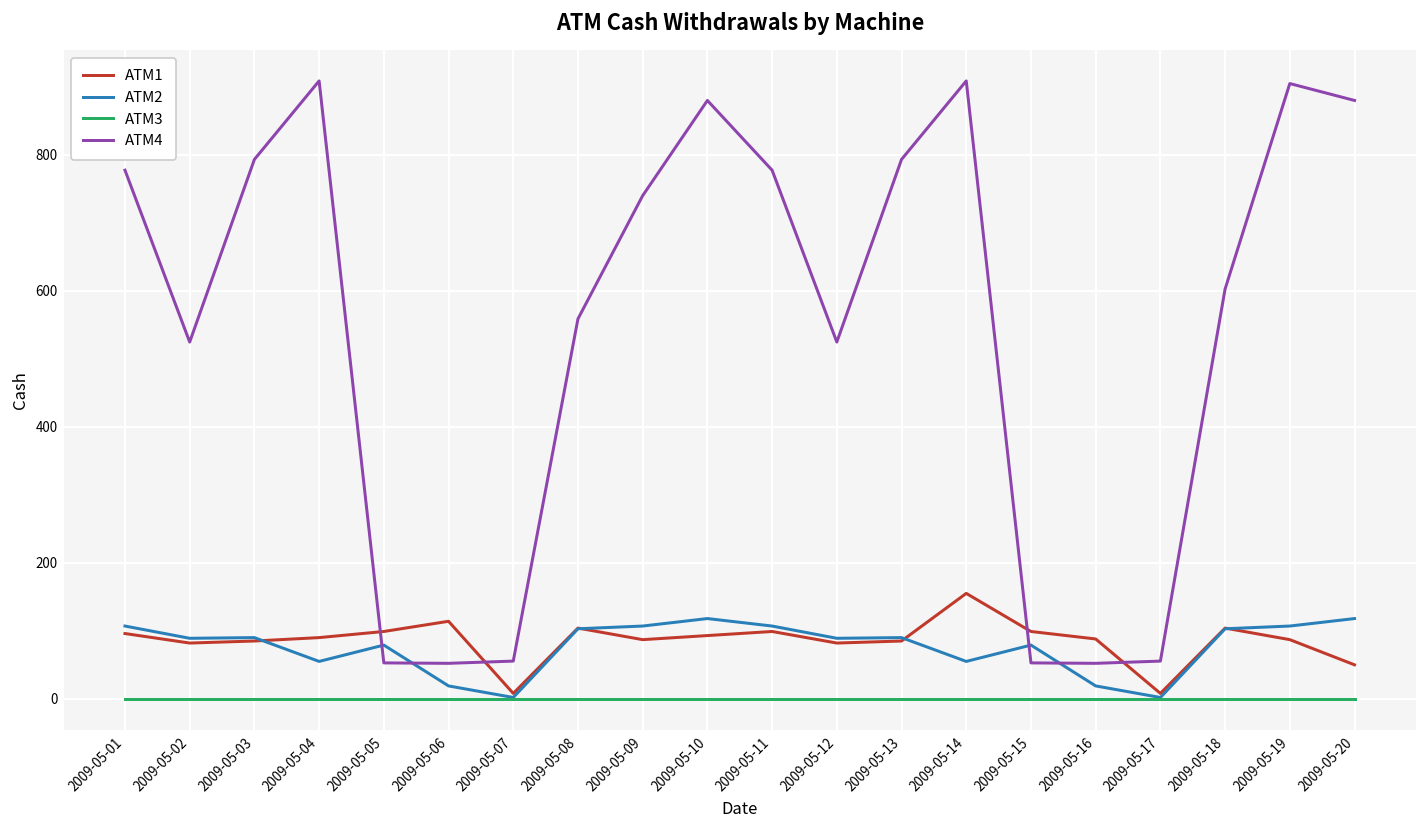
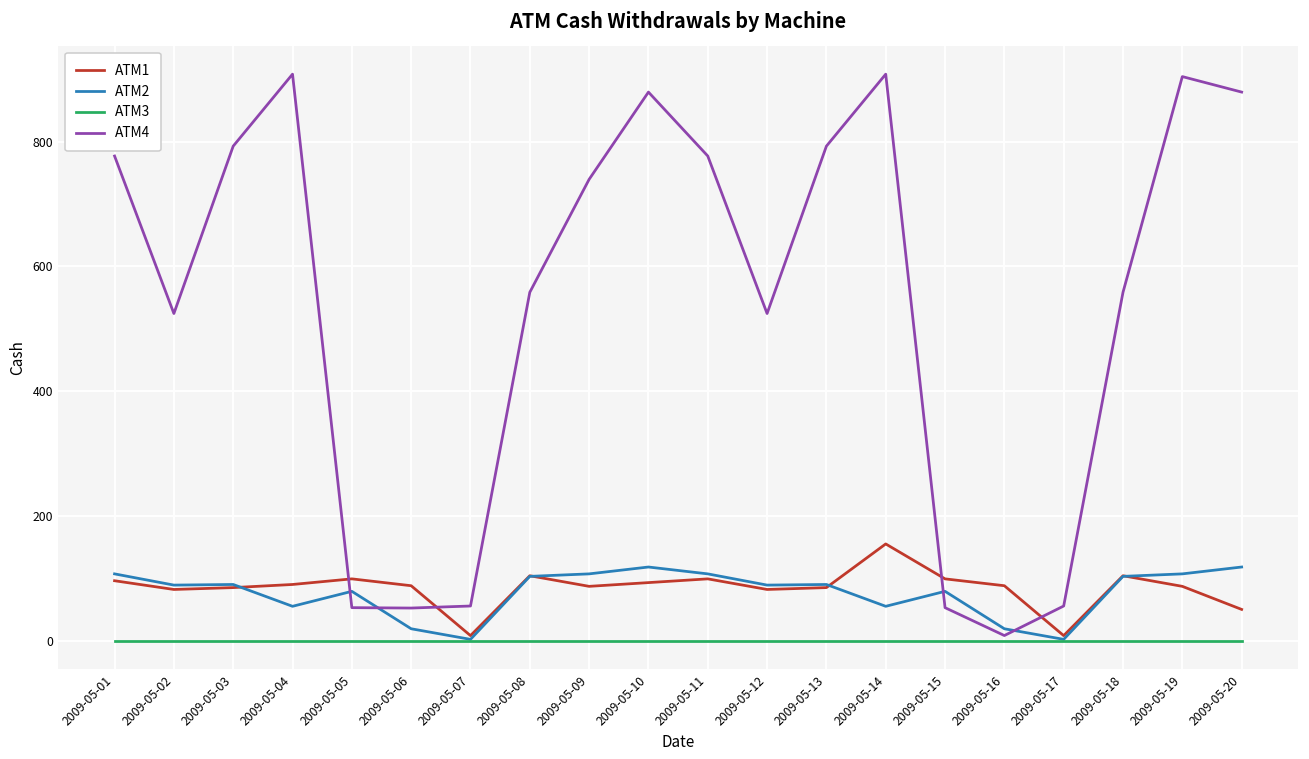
  {
    "ATM1": {
      "2009-05-01": 100,
      "2009-05-02": 80,
      "2009-05-03": 90,
      "2009-05-04": 90,
      "2009-05-05": 100,
-     "2009-05-06": 110,
+     "2009-05-06": 90,
      "2009-05-07": 10,
      "2009-05-09": 90,
      "2009-05-10": 90,
      "2009-05-11": 100,
      "2009-05-12": 80,
      "2009-05-13": 90,
      "2009-05-14": 160,
      "2009-05-15": 100,
      "2009-05-16": 90,
      "2009-05-17": 10,
      "2009-05-19": 90,
      "2009-05-20": 50
    },
    "ATM2": {
      "2009-05-01": 110,
      "2009-05-02": 90,
      "2009-05-03": 90,
      "2009-05-04": 60,
      "2009-05-05": 80,
      "2009-05-06": 20,
      "2009-05-09": 110,
      "2009-05-10": 120,
      "2009-05-11": 110,
      "2009-05-12": 90,
      "2009-05-13": 90,
      "2009-05-14": 60,
      "2009-05-15": 80,
      "2009-05-16": 20,
      "2009-05-19": 110,
      "2009-05-20": 120
    },
    "ATM3": {
      "2009-05-01": 0,
      "2009-05-02": 0,
      "2009-05-03": 0,
      "2009-05-04": 0,
      "2009-05-05": 0,
      "2009-05-06": 0,
      "2009-05-08": 0,
      "2009-05-09": 0,
      "2009-05-10": 0,
      "2009-05-11": 0,
      "2009-05-12": 0,
      "2009-05-13": 0,
      "2009-05-14": 0,
      "2009-05-15": 0,
      "2009-05-16": 0,
      "2009-05-18": 0,
      "2009-05-19": 0,
      "2009-05-20": 0
    },
    "ATM4": {
      "2009-05-01": 780,
      "2009-05-02": 520,
      "2009-05-03": 790,
      "2009-05-04": 910,
      "2009-05-05": 50,
      "2009-05-06": 50,
      "2009-05-07": 60,
      "2009-05-08": 560,
      "2009-05-09": 740,
      "2009-05-10": 880,
      "2009-05-11": 780,
      "2009-05-12": 520,
      "2009-05-13": 790,
      "2009-05-14": 910,
      "2009-05-15": 50,
-     "2009-05-16": 50,
+     "2009-05-16": 10,
      "2009-05-17": 60,
-     "2009-05-18": 600,
+     "2009-05-18": 560,
      "2009-05-19": 900,
      "2009-05-20": 880
    }
  }
